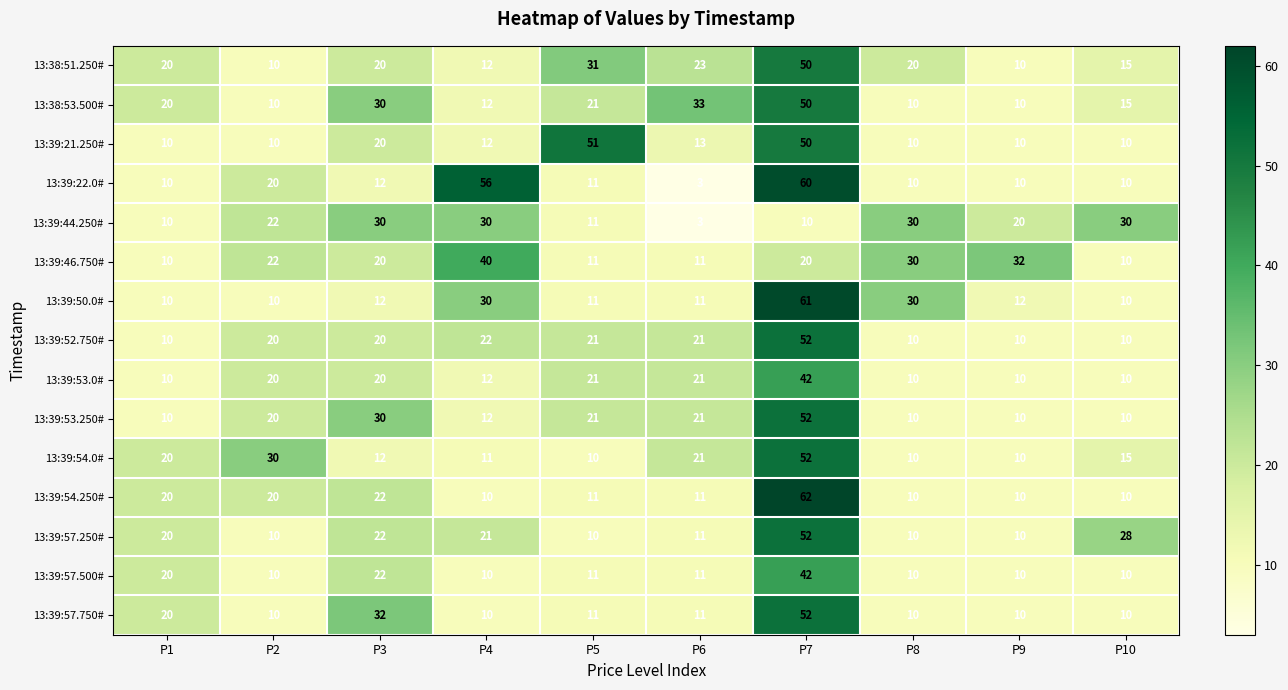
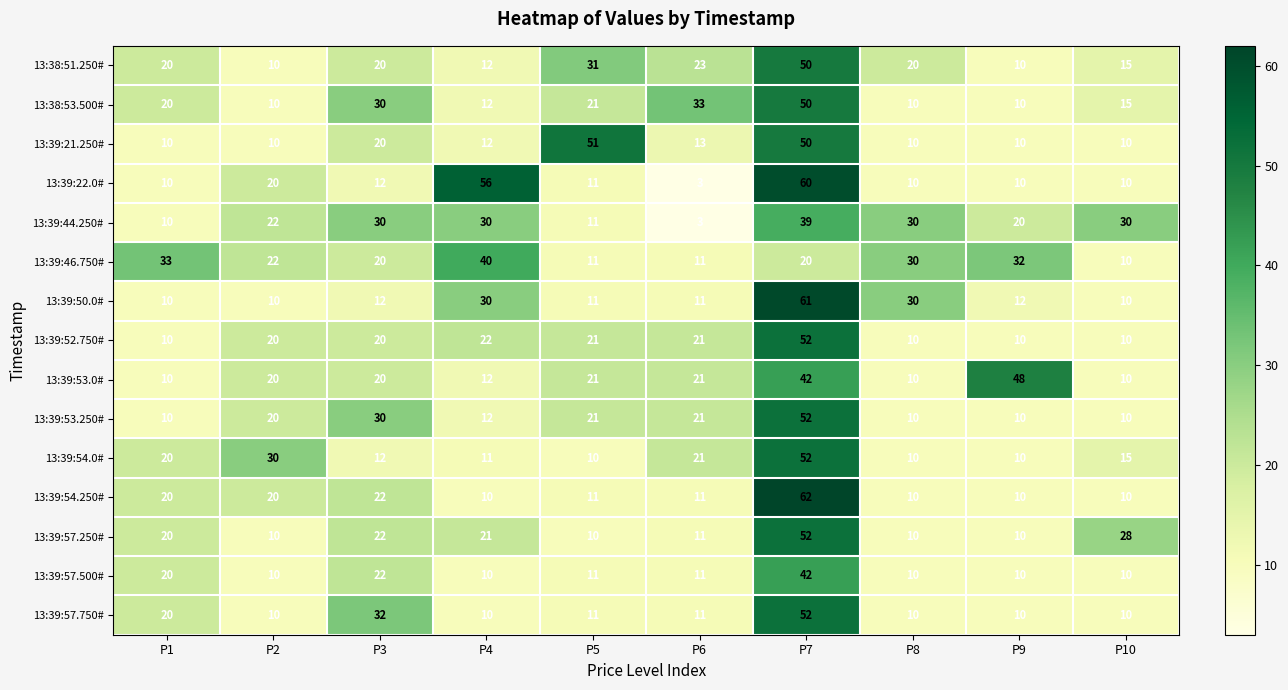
  {
    "13:38:51.250#": {
      "P1": 20,
      "P2": 10,
      "P3": 20,
      "P4": 12,
      "P5": 31,
      "P6": 23,
      "P7": 50,
      "P8": 20,
      "P9": 10,
      "P10": 15
    },
    "13:38:53.500#": {
      "P1": 20,
      "P2": 10,
      "P3": 30,
      "P4": 12,
      "P5": 21,
      "P6": 33,
      "P7": 50,
      "P8": 10,
      "P9": 10,
      "P10": 15
    },
    "13:39:21.250#": {
      "P1": 10,
      "P2": 10,
      "P3": 20,
      "P4": 12,
      "P5": 51,
      "P6": 13,
      "P7": 50,
      "P8": 10,
      "P9": 10,
      "P10": 10
    },
    "13:39:22.0#": {
      "P1": 10,
      "P2": 20,
      "P3": 12,
      "P4": 56,
      "P5": 11,
      "P7": 60,
      "P8": 10,
      "P9": 10,
      "P10": 10
    },
    "13:39:44.250#": {
      "P1": 10,
      "P2": 22,
      "P3": 30,
      "P4": 30,
      "P5": 11,
-     "P7": 10,
+     "P7": 39,
      "P8": 30,
      "P9": 20,
      "P10": 30
    },
    "13:39:46.750#": {
-     "P1": 10,
+     "P1": 33,
      "P2": 22,
      "P3": 20,
      "P4": 40,
      "P5": 11,
      "P6": 11,
      "P7": 20,
      "P8": 30,
      "P9": 32,
      "P10": 10
    },
    "13:39:50.0#": {
      "P1": 10,
      "P2": 10,
      "P3": 12,
      "P4": 30,
      "P5": 11,
      "P6": 11,
      "P7": 61,
      "P8": 30,
      "P9": 12,
      "P10": 10
    },
    "13:39:52.750#": {
      "P1": 10,
      "P2": 20,
      "P3": 20,
      "P4": 22,
      "P5": 21,
      "P6": 21,
      "P7": 52,
      "P8": 10,
      "P9": 10,
      "P10": 10
    },
    "13:39:53.0#": {
      "P1": 10,
      "P2": 20,
      "P3": 20,
      "P4": 12,
      "P5": 21,
      "P6": 21,
      "P7": 42,
      "P8": 10,
-     "P9": 10,
+     "P9": 48,
      "P10": 10
    },
    "13:39:53.250#": {
      "P1": 10,
      "P2": 20,
      "P3": 30,
      "P4": 12,
      "P5": 21,
      "P6": 21,
      "P7": 52,
      "P8": 10,
      "P9": 10,
      "P10": 10
    },
    "13:39:54.0#": {
      "P1": 20,
      "P2": 30,
      "P3": 12,
      "P4": 11,
      "P5": 10,
      "P6": 21,
      "P7": 52,
      "P8": 10,
      "P9": 10,
      "P10": 15
    },
    "13:39:54.250#": {
      "P1": 20,
      "P2": 20,
      "P3": 22,
      "P4": 10,
      "P5": 11,
      "P6": 11,
      "P7": 62,
      "P8": 10,
      "P9": 10,
      "P10": 10
    },
    "13:39:57.250#": {
      "P1": 20,
      "P2": 10,
      "P3": 22,
      "P4": 21,
      "P5": 10,
      "P6": 11,
      "P7": 52,
      "P8": 10,
      "P9": 10,
      "P10": 28
    },
    "13:39:57.500#": {
      "P1": 20,
      "P2": 10,
      "P3": 22,
      "P4": 10,
      "P5": 11,
      "P6": 11,
      "P7": 42,
      "P8": 10,
      "P9": 10,
      "P10": 10
    },
    "13:39:57.750#": {
      "P1": 20,
      "P2": 10,
      "P3": 32,
      "P4": 10,
      "P5": 11,
      "P6": 11,
      "P7": 52,
      "P8": 10,
      "P9": 10,
      "P10": 10
    }
  }
